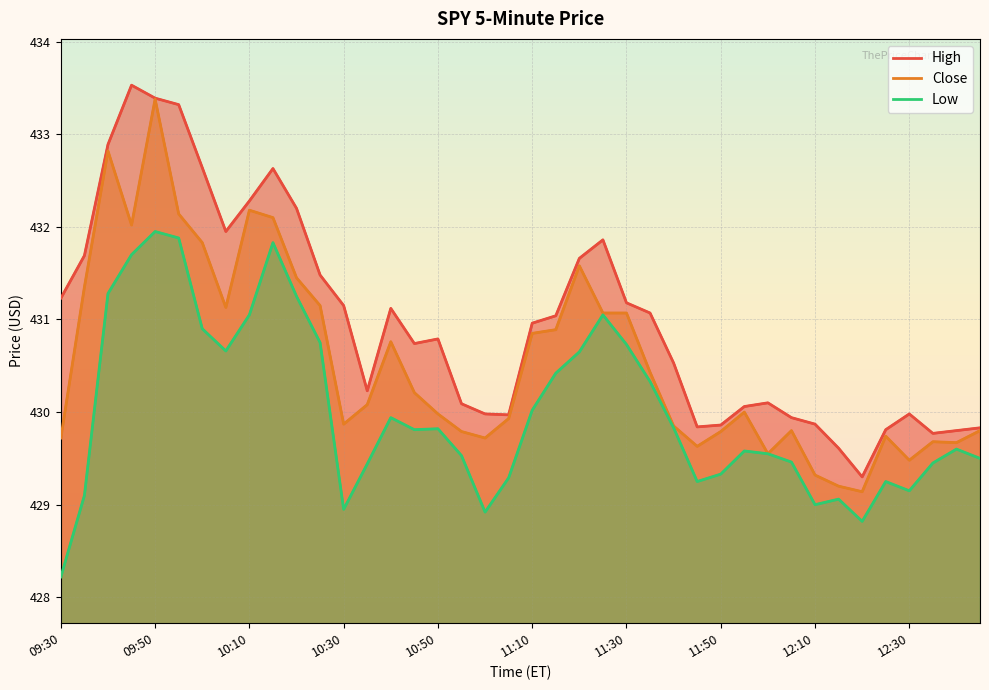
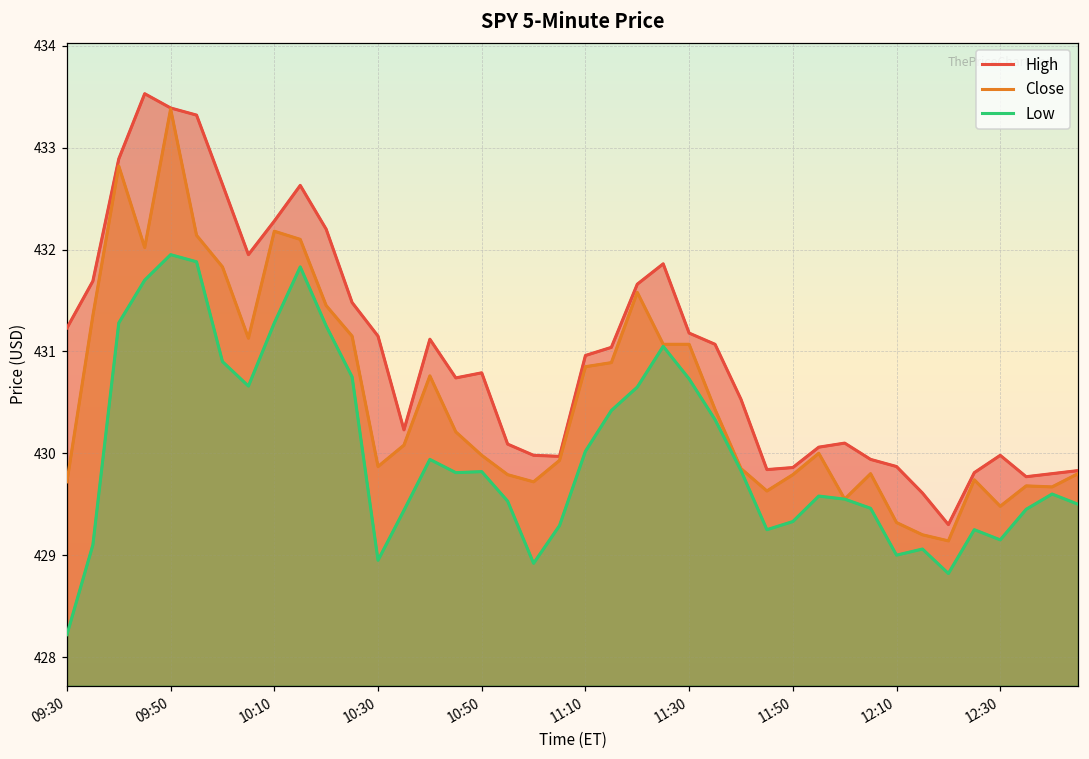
  {
    "Low": {
      "09:30": 428.2,
      "09:50": 432.0,
-     "10:10": 431.1,
+     "10:10": 431.3,
      "10:30": 429.0,
      "10:50": 429.8,
      "11:10": 430.0,
      "11:30": 430.7,
      "11:50": 429.3,
      "12:10": 429.0,
      "12:30": 429.2
    }
  }
